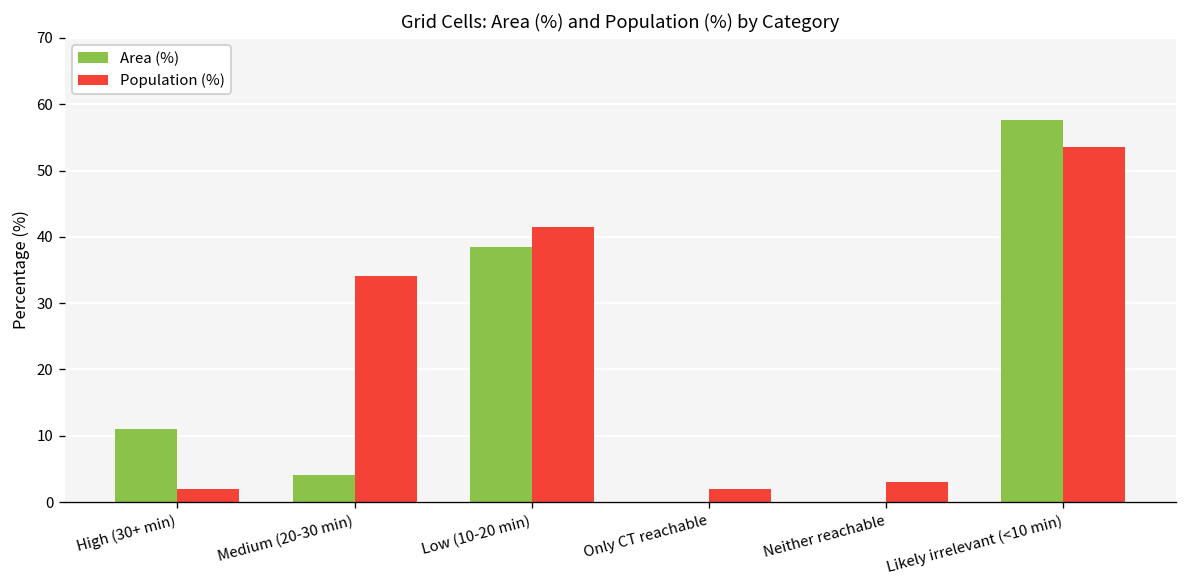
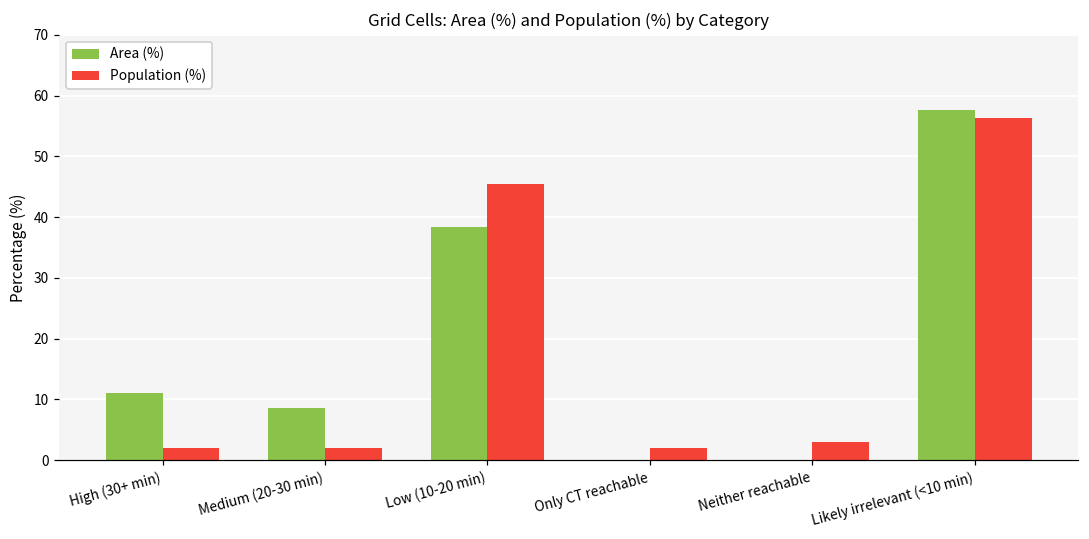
  {
    "Area (%)": {
      "High (30+ min)": 11,
-     "Medium (20-30 min)": 4,
+     "Medium (20-30 min)": 9,
      "Low (10-20 min)": 38,
      "Only CT reachable": 0,
      "Neither reachable": 0,
      "Likely irrelevant (<10 min)": 58
    },
    "Population (%)": {
      "High (30+ min)": 2,
-     "Medium (20-30 min)": 34,
-     "Low (10-20 min)": 42,
+     "Medium (20-30 min)": 2,
+     "Low (10-20 min)": 46,
      "Only CT reachable": 2,
      "Neither reachable": 3,
-     "Likely irrelevant (<10 min)": 54
+     "Likely irrelevant (<10 min)": 56
    }
  }
